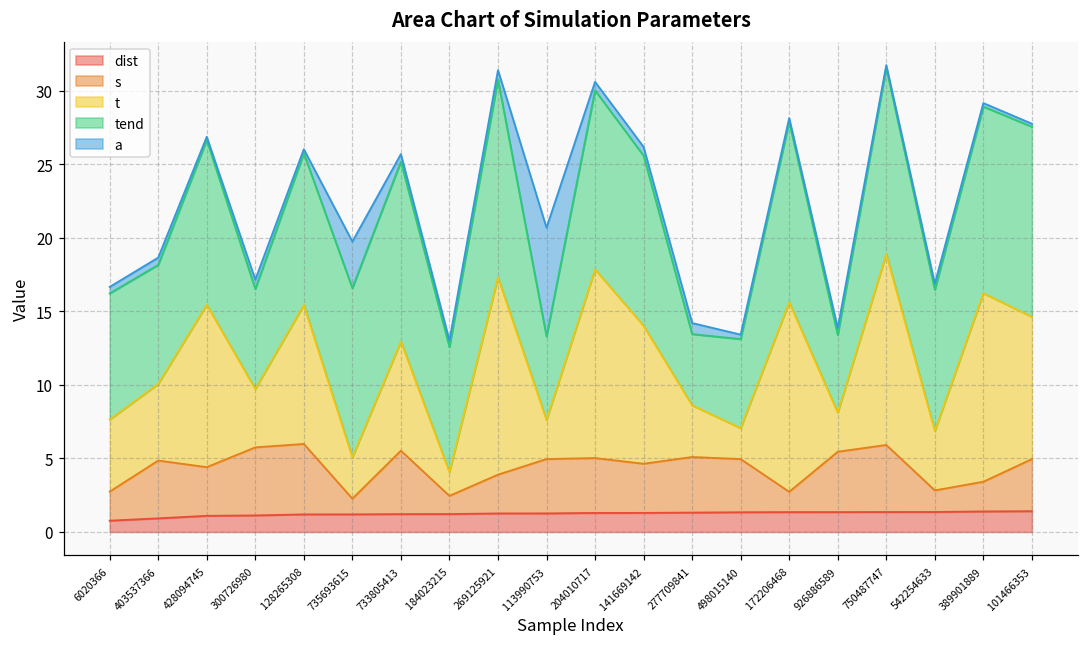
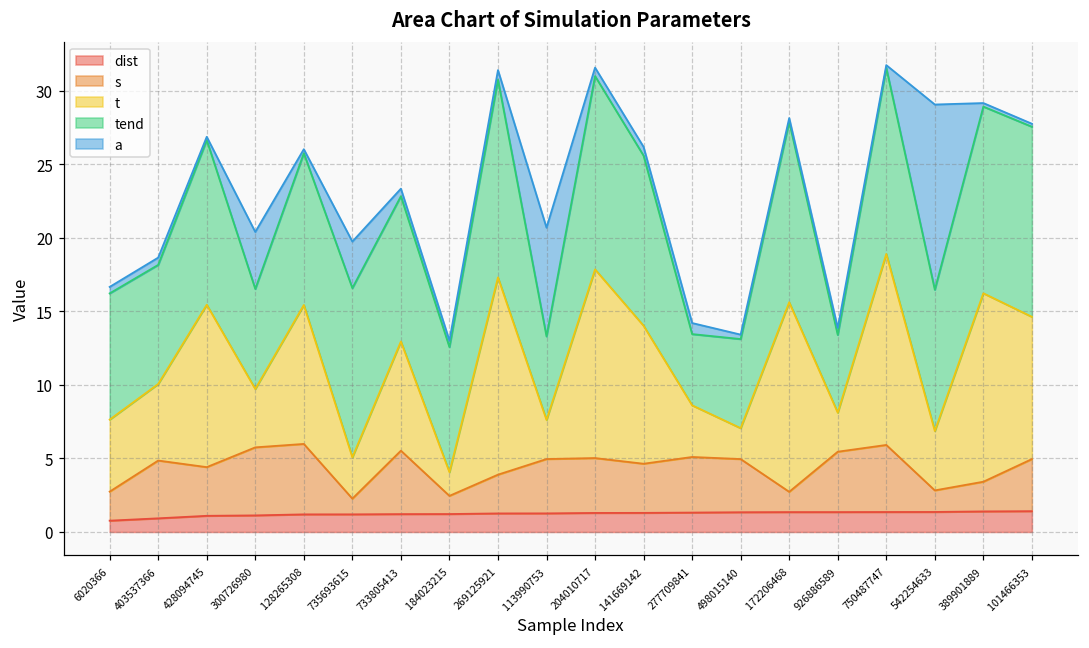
  {
    "tend": {
      "6020366": 8.6,
      "403537366": 8.1,
      "428094745": 11.2,
      "300726980": 6.8,
      "128265308": 10.3,
      "735693615": 11.5,
-     "733805413": 12.2,
+     "733805413": 9.9,
      "184023215": 8.5,
      "269125921": 13.4,
      "113990753": 5.7,
-     "204010717": 12.2,
+     "204010717": 13.1,
      "141669142": 11.6,
      "277709841": 4.8,
      "498015140": 6.1,
      "172206468": 12.3,
      "926886589": 5.3,
      "542254633": 9.6,
      "389901889": 12.7,
      "101466353": 12.9
    },
    "a": {
      "6020366": 0.4,
      "403537366": 0.5,
      "428094745": 0.2,
-     "300726980": 0.6,
+     "300726980": 3.9,
      "128265308": 0.3,
      "735693615": 3.2,
      "733805413": 0.5,
      "184023215": 0.4,
      "269125921": 0.7,
      "113990753": 7.4,
      "204010717": 0.6,
      "141669142": 0.6,
      "277709841": 0.8,
      "498015140": 0.3,
      "172206468": 0.3,
      "926886589": 0.5,
-     "542254633": 0.4,
+     "542254633": 12.6,
      "389901889": 0.2,
      "101466353": 0.2
    }
  }
